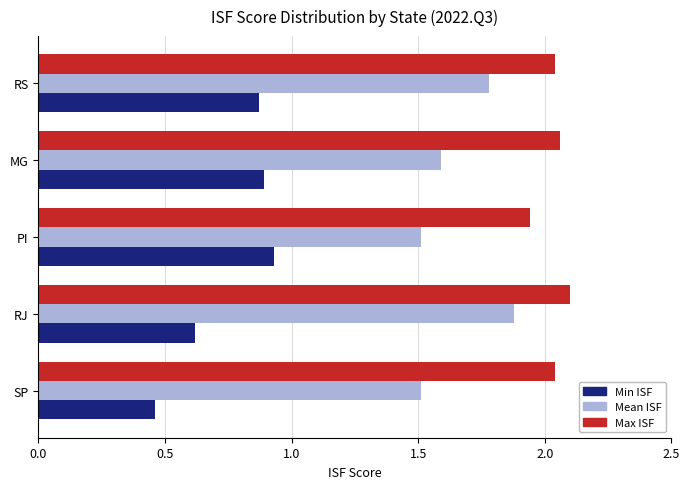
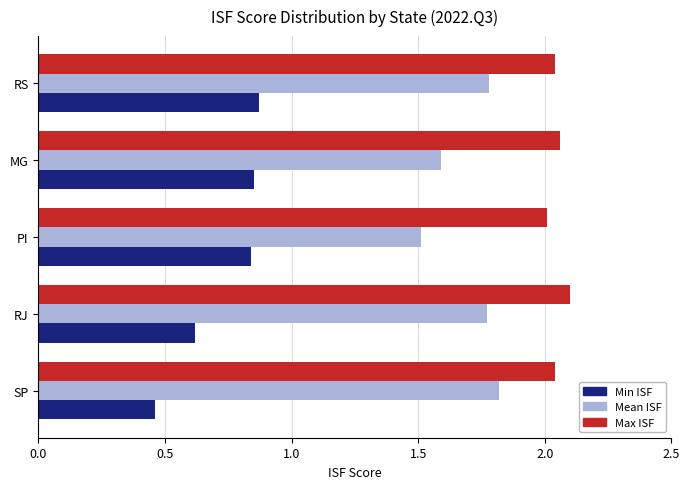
  {
    "Min ISF": {
      "RS": 0.87,
-     "MG": 0.89,
-     "PI": 0.93,
+     "MG": 0.85,
+     "PI": 0.84,
      "RJ": 0.62,
      "SP": 0.46
    },
    "Mean ISF": {
      "RS": 1.78,
      "MG": 1.59,
      "PI": 1.51,
-     "RJ": 1.88,
-     "SP": 1.51
+     "RJ": 1.77,
+     "SP": 1.82
    },
    "Max ISF": {
      "RS": 2.04,
      "MG": 2.06,
-     "PI": 1.94,
+     "PI": 2.01,
      "RJ": 2.10,
      "SP": 2.04
    }
  }
